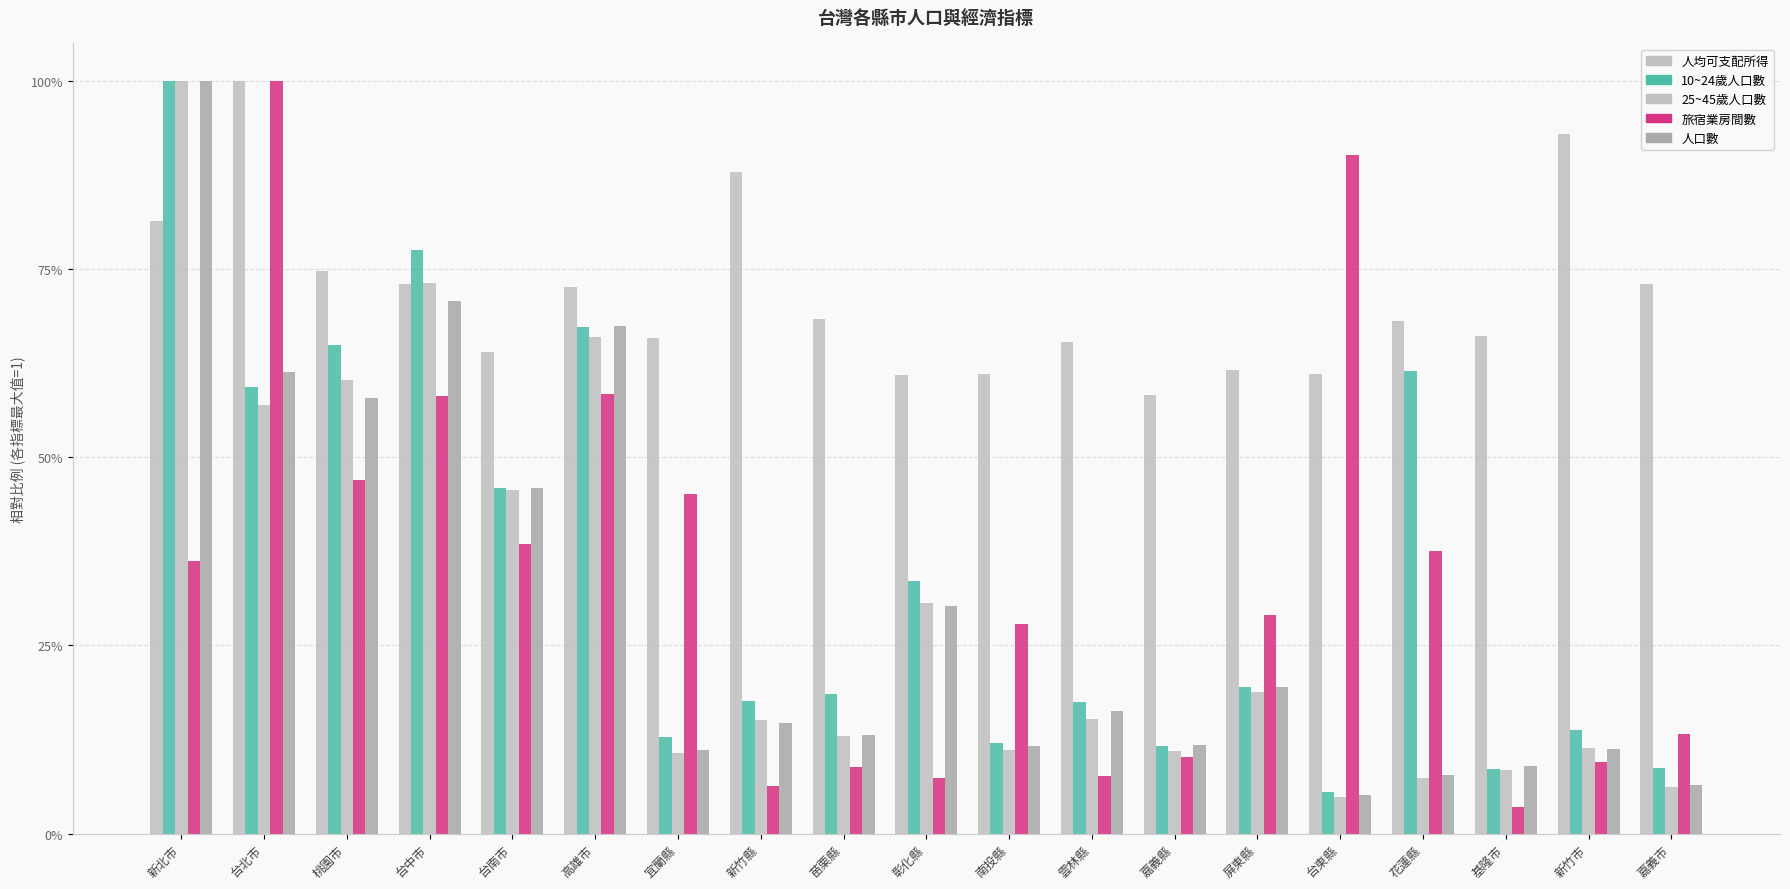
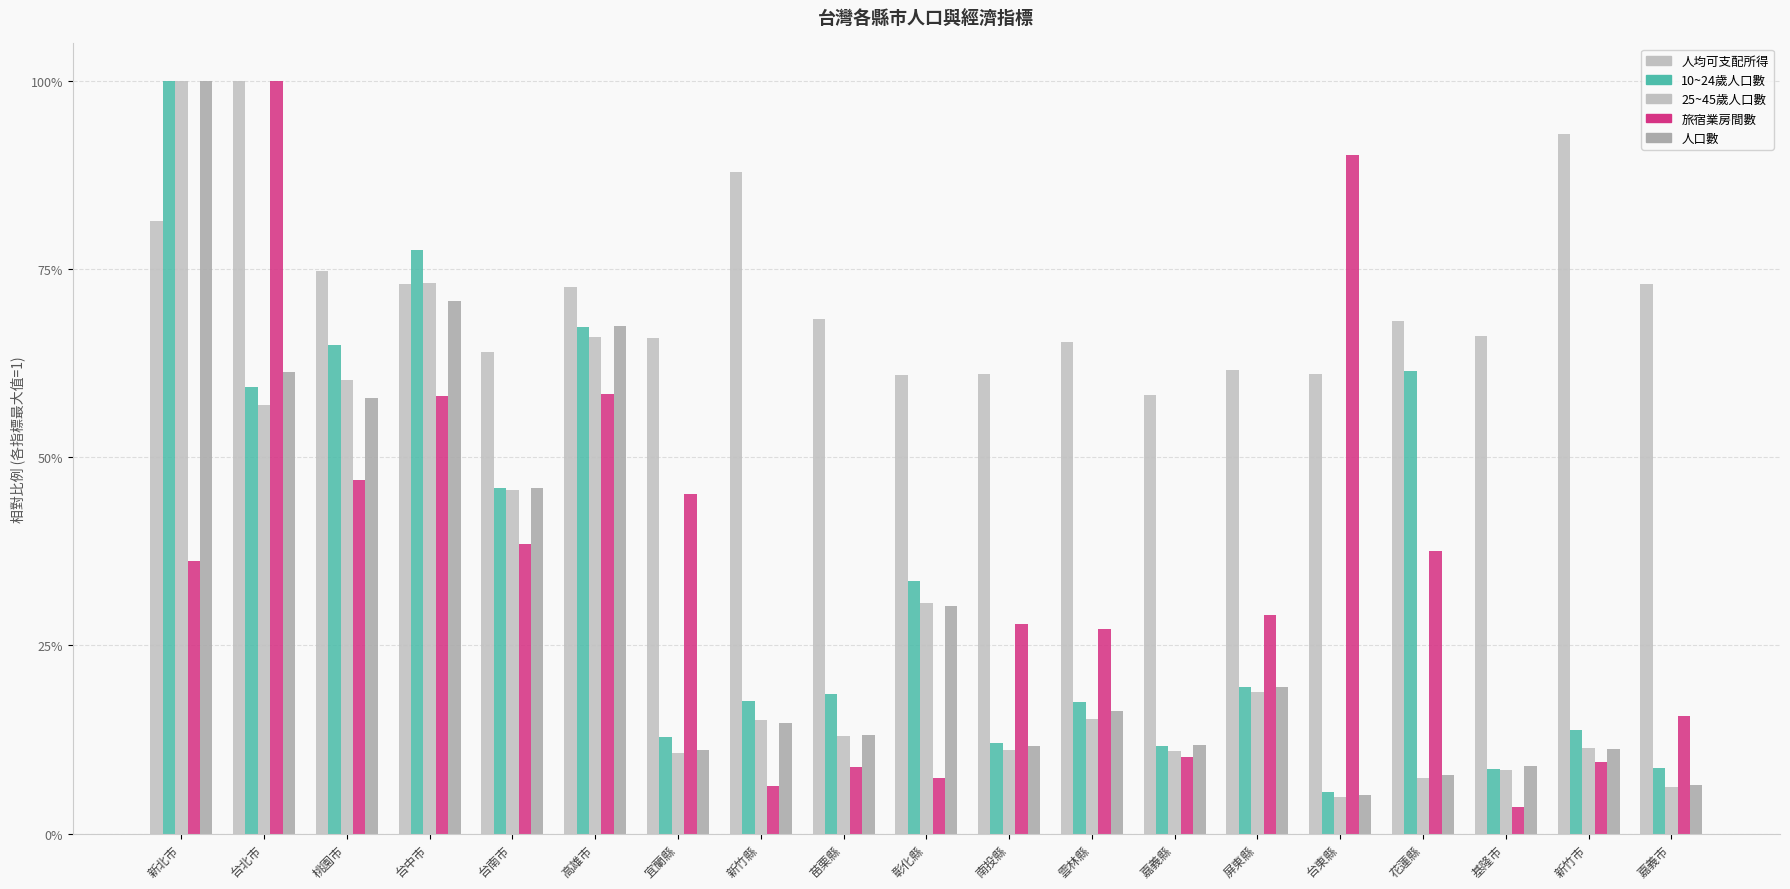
  {
    "10~24歲人口數": {
      "新北市": "100%",
      "台北市": "59%",
      "桃園市": "65%",
      "台中市": "78%",
      "台南市": "46%",
      "高雄市": "67%",
      "宜蘭縣": "13%",
      "新竹縣": "18%",
      "苗栗縣": "18%",
      "彰化縣": "34%",
      "南投縣": "12%",
      "雲林縣": "17%",
      "嘉義縣": "12%",
      "屏東縣": "19%",
      "台東縣": "5%",
      "花蓮縣": "61%",
      "基隆市": "9%",
      "新竹市": "14%",
      "嘉義市": "9%"
    },
    "旅宿業房間數": {
      "新北市": "36%",
      "台北市": "100%",
      "桃園市": "47%",
      "台中市": "58%",
      "台南市": "38%",
      "高雄市": "58%",
      "宜蘭縣": "45%",
      "新竹縣": "6%",
      "苗栗縣": "9%",
      "彰化縣": "7%",
      "南投縣": "28%",
-     "雲林縣": "8%",
+     "雲林縣": "27%",
      "嘉義縣": "10%",
      "屏東縣": "29%",
      "台東縣": "90%",
      "花蓮縣": "38%",
      "基隆市": "3%",
      "新竹市": "10%",
-     "嘉義市": "13%"
+     "嘉義市": "16%"
    }
  }
